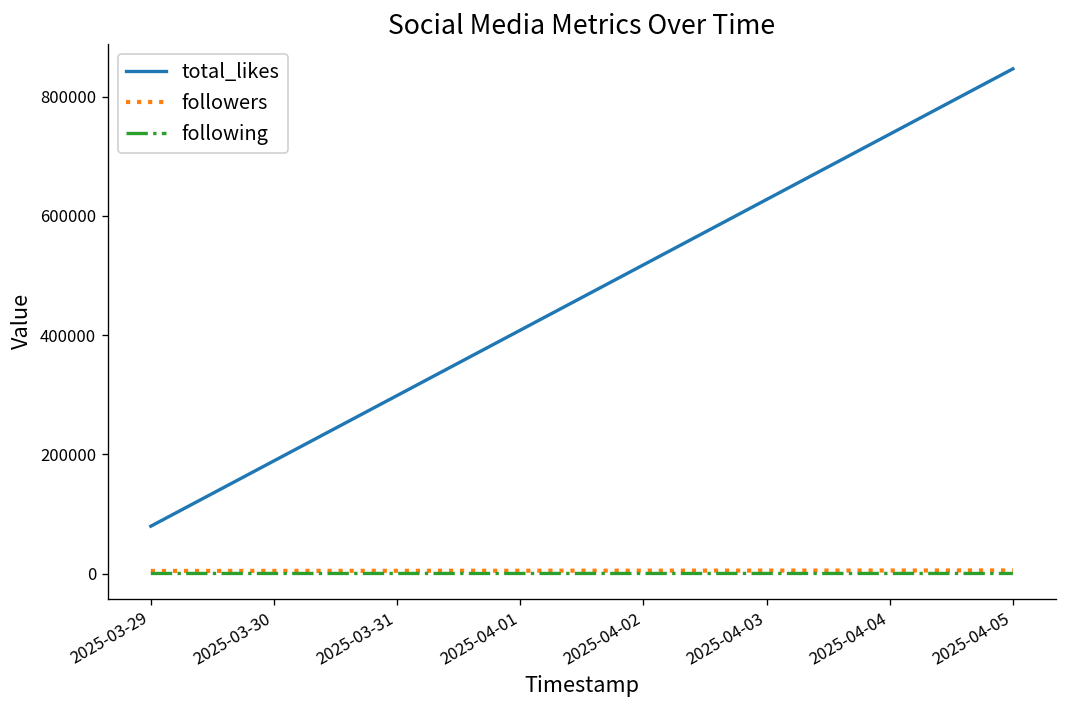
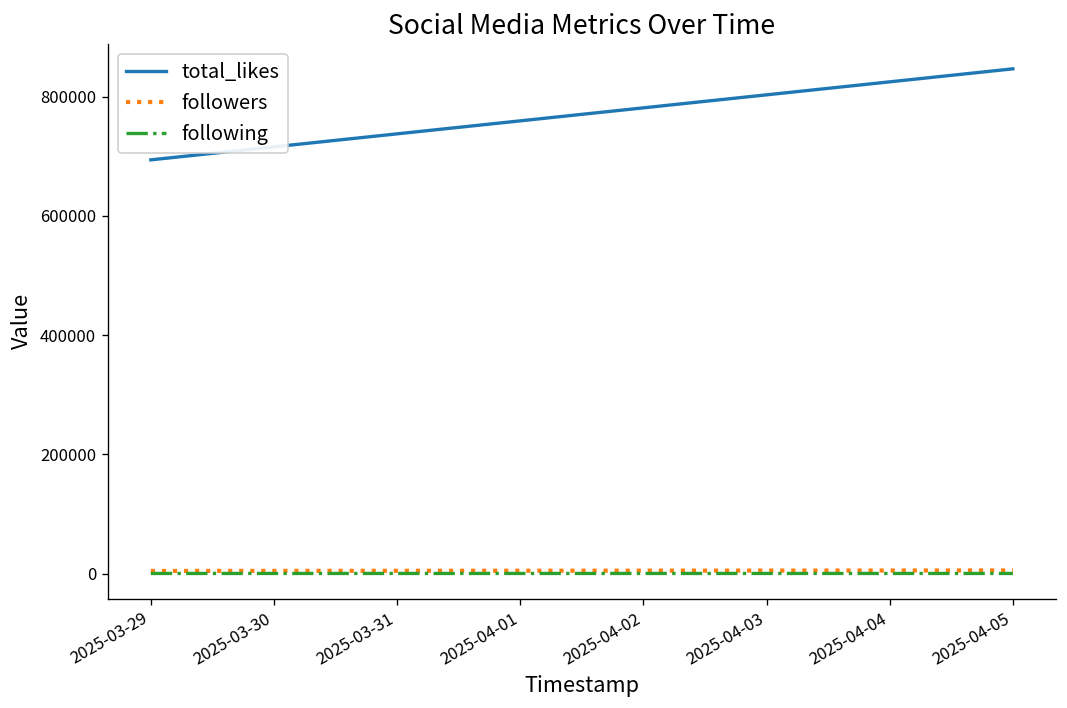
  {
    "total_likes": {
-     "2025-03-29": 80000,
+     "2025-03-29": 690000,
      "2025-04-05": 850000
    }
  }
